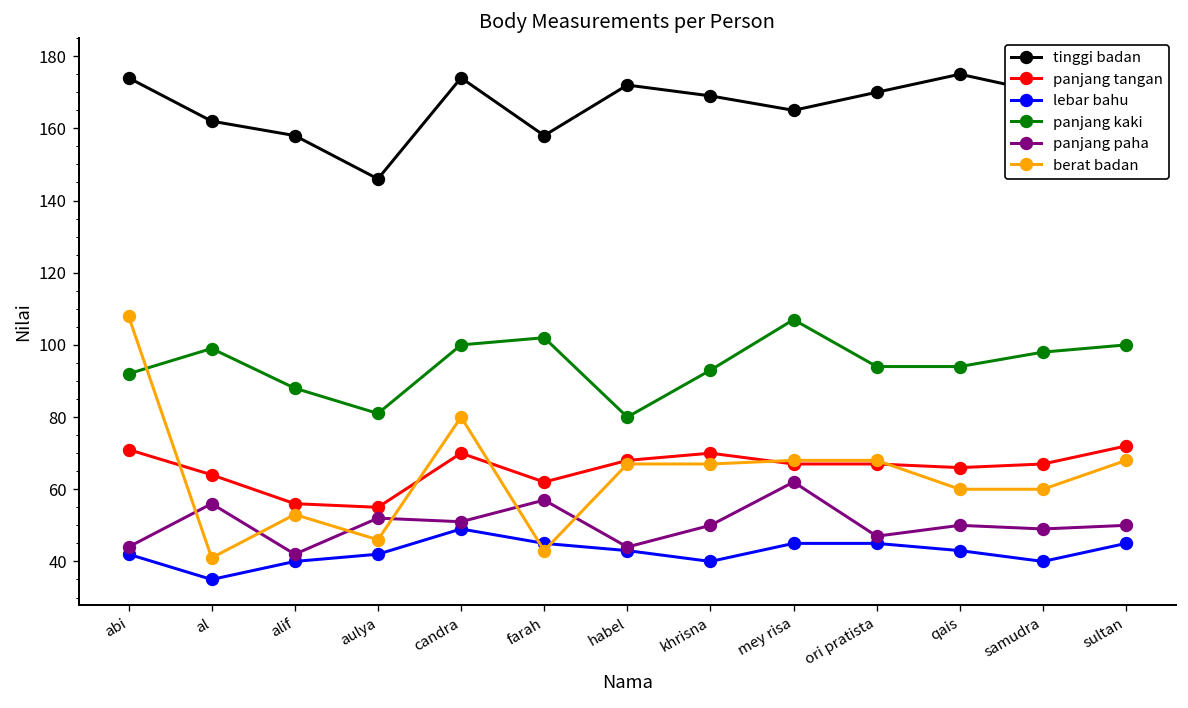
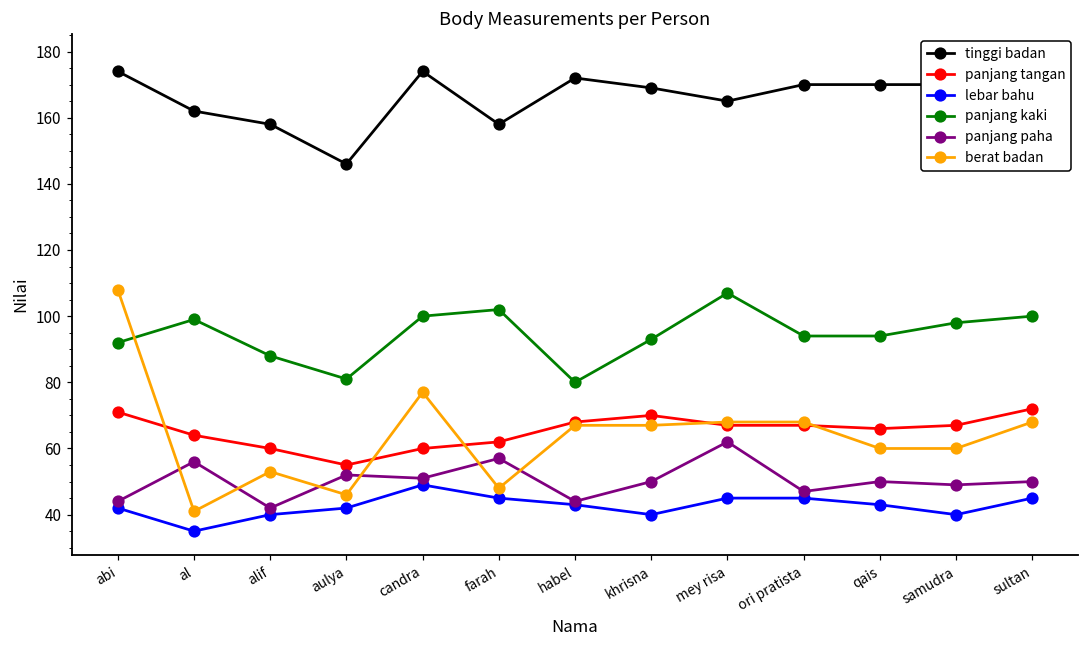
  {
    "tinggi badan": {
      "abi": 174,
      "al": 162,
      "alif": 158,
      "aulya": 146,
      "candra": 174,
      "farah": 158,
      "habel": 172,
      "khrisna": 169,
      "mey risa": 165,
      "ori pratista": 170,
-     "qais": 175
+     "qais": 170
    },
    "panjang tangan": {
      "abi": 71,
      "al": 64,
-     "alif": 56,
+     "alif": 60,
      "aulya": 55,
-     "candra": 70,
+     "candra": 60,
      "farah": 62,
      "habel": 68,
      "khrisna": 70,
      "mey risa": 67,
      "ori pratista": 67,
      "qais": 66,
      "samudra": 67,
      "sultan": 72
    },
    "lebar bahu": {
      "abi": 42,
      "al": 35,
      "alif": 40,
      "aulya": 42,
      "candra": 49,
      "farah": 45,
      "habel": 43,
      "khrisna": 40,
      "mey risa": 45,
      "ori pratista": 45,
      "qais": 43,
      "samudra": 40,
      "sultan": 45
    },
    "panjang kaki": {
      "abi": 92,
      "al": 99,
      "alif": 88,
      "aulya": 81,
      "candra": 100,
      "farah": 102,
      "habel": 80,
      "khrisna": 93,
      "mey risa": 107,
      "ori pratista": 94,
      "qais": 94,
      "samudra": 98,
      "sultan": 100
    },
    "panjang paha": {
      "abi": 44,
      "al": 56,
      "alif": 42,
      "aulya": 52,
      "candra": 51,
      "farah": 57,
      "habel": 44,
      "khrisna": 50,
      "mey risa": 62,
      "ori pratista": 47,
      "qais": 50,
      "samudra": 49,
      "sultan": 50
    },
    "berat badan": {
      "abi": 108,
      "al": 41,
      "alif": 53,
      "aulya": 46,
-     "candra": 80,
-     "farah": 43,
+     "candra": 77,
+     "farah": 48,
      "habel": 67,
      "khrisna": 67,
      "mey risa": 68,
      "ori pratista": 68,
      "qais": 60,
      "samudra": 60,
      "sultan": 68
    }
  }
